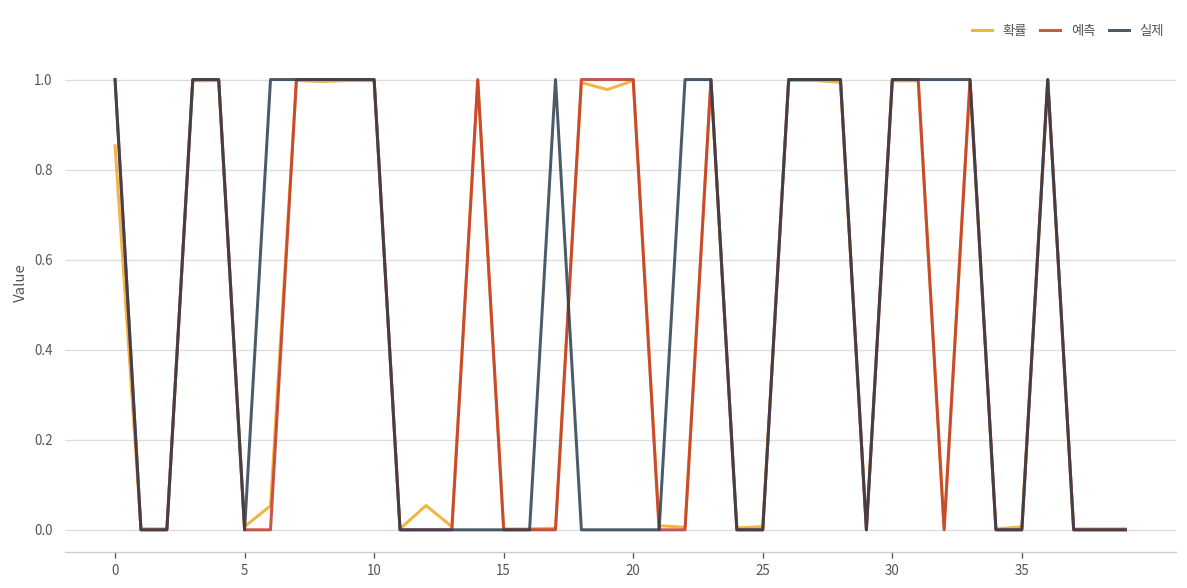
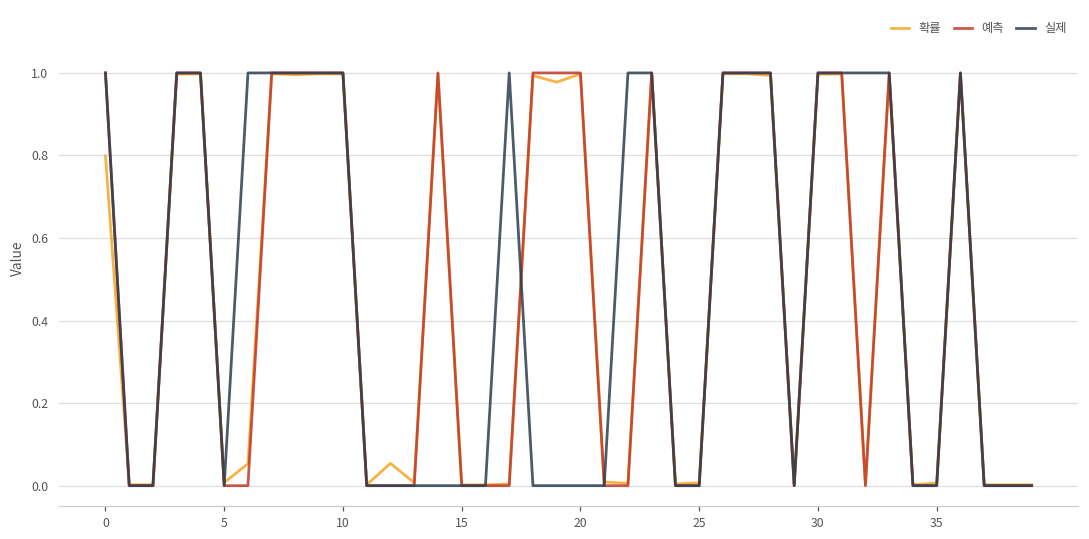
  {
    "확률": {
-     "0": 0.85,
+     "0": 0.80,
      "5": 0.01,
      "25": 0.01
    },
    "실제": {
      "20": 0.00
    }
  }
